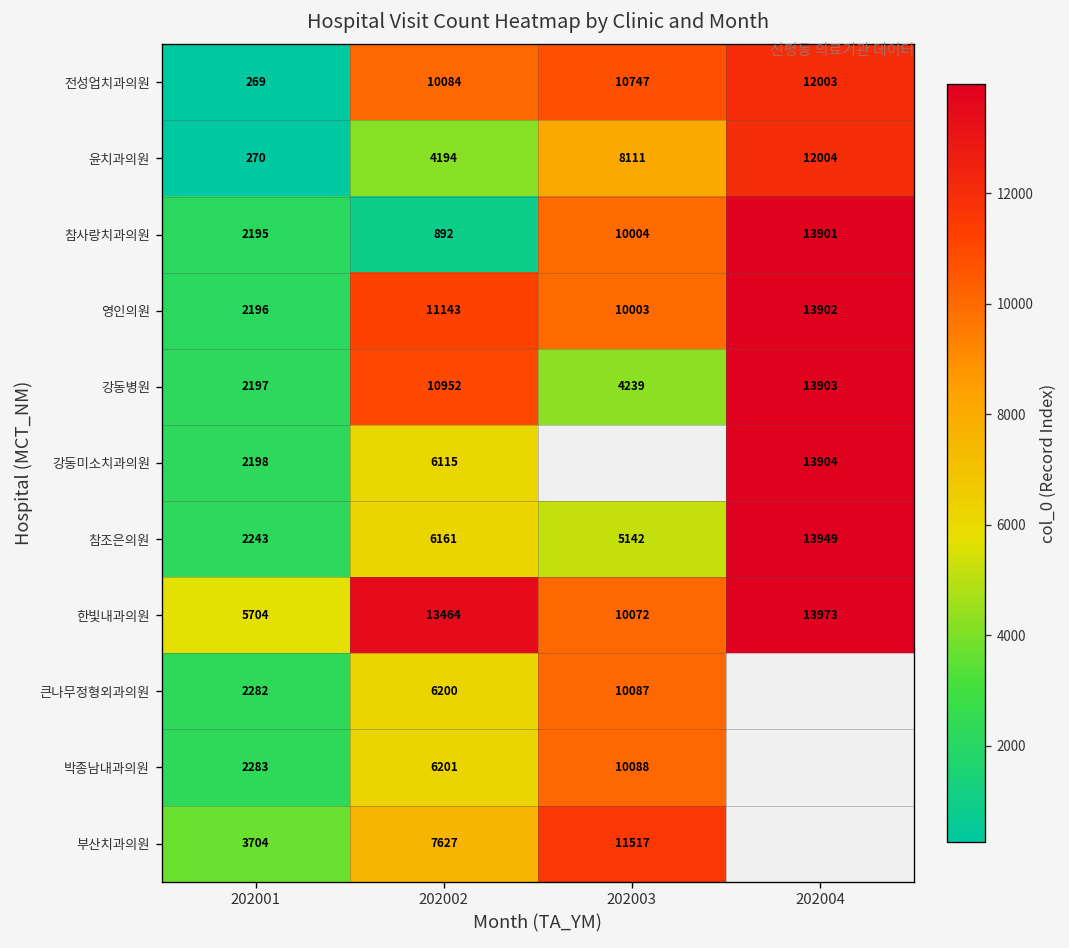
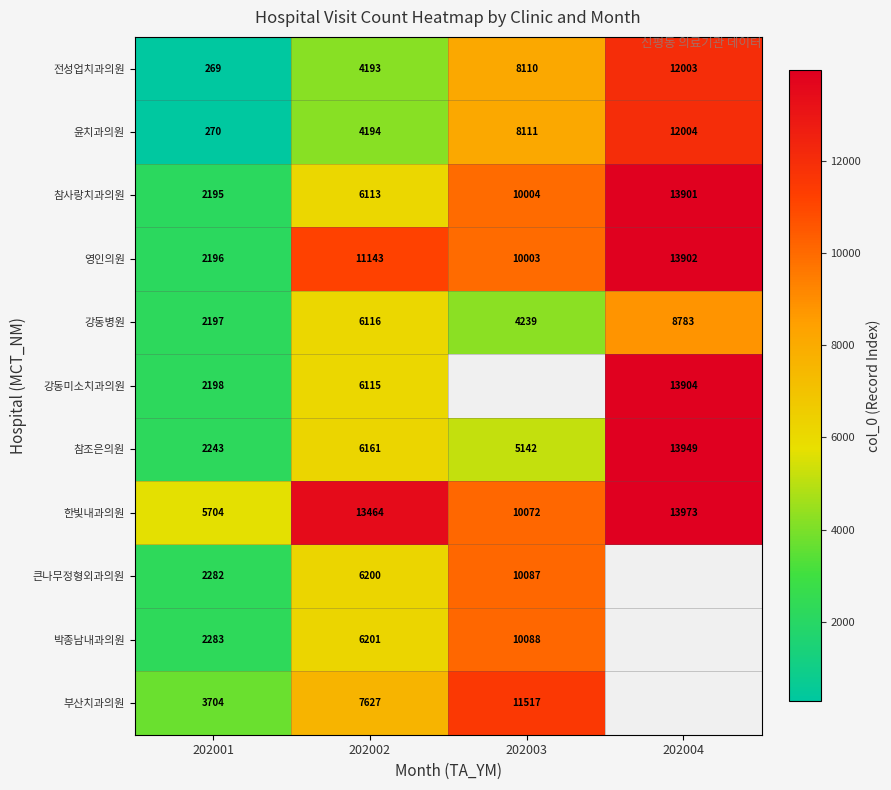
  {
    "전성업치과의원": {
      "202001": 269,
-     "202002": 10084,
-     "202003": 10747
+     "202002": 4193,
+     "202003": 8110
    },
    "윤치과의원": {
      "202001": 270,
      "202002": 4194,
      "202003": 8111,
      "202004": 12004
    },
    "참사랑치과의원": {
      "202001": 2195,
-     "202002": 892,
+     "202002": 6113,
      "202003": 10004,
      "202004": 13901
    },
    "영인의원": {
      "202001": 2196,
      "202002": 11143,
      "202003": 10003,
      "202004": 13902
    },
    "강동병원": {
      "202001": 2197,
-     "202002": 10952,
+     "202002": 6116,
      "202003": 4239,
-     "202004": 13903
+     "202004": 8783
    },
    "강동미소치과의원": {
      "202001": 2198,
      "202002": 6115,
      "202004": 13904
    },
    "참조은의원": {
      "202001": 2243,
      "202002": 6161,
      "202003": 5142,
      "202004": 13949
    },
    "한빛내과의원": {
      "202001": 5704,
      "202002": 13464,
      "202003": 10072,
      "202004": 13973
    },
    "큰나무정형외과의원": {
      "202001": 2282,
      "202002": 6200,
      "202003": 10087
    },
    "박종남내과의원": {
      "202001": 2283,
      "202002": 6201,
      "202003": 10088
    },
    "부산치과의원": {
      "202001": 3704,
      "202002": 7627,
      "202003": 11517
    }
  }
